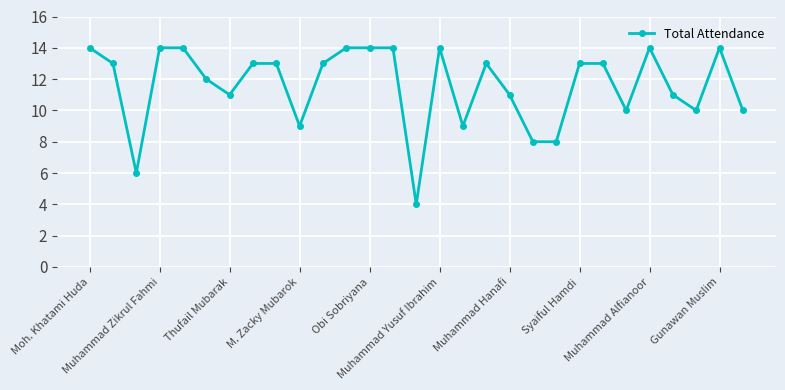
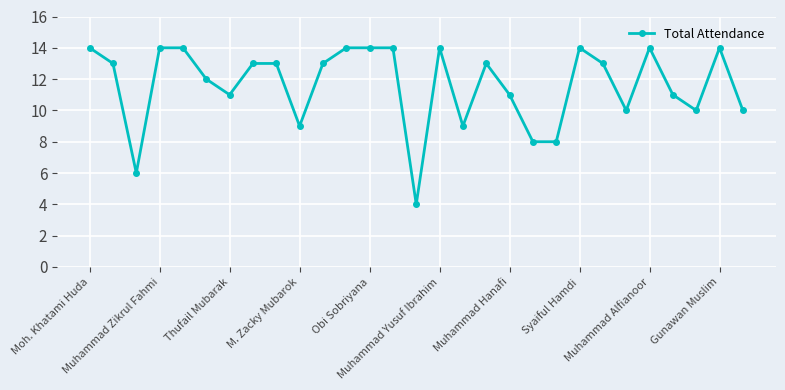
  {
    "Moh. Khatami Huda": 14,
    "Muhammad Zikrul Fahmi": 14,
    "Thufail Mubarak": 11,
    "M. Zacky Mubarok": 9,
    "Obi Sobriyana": 14,
    "Muhammad Yusuf Ibrahim": 14,
    "Muhammad Hanafi": 11,
-   "Syaiful Hamdi": 13,
+   "Syaiful Hamdi": 14,
    "Muhammad Alfianoor": 14,
    "Gunawan Muslim": 14
  }
